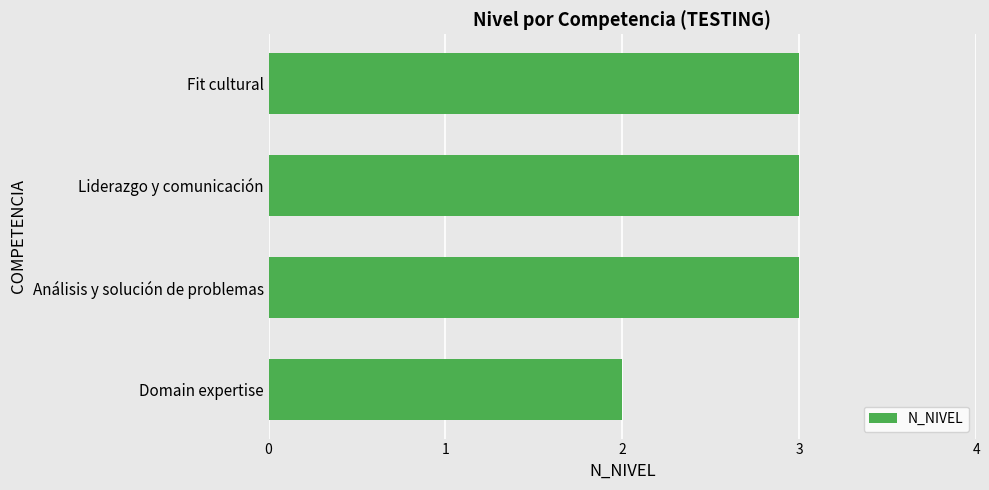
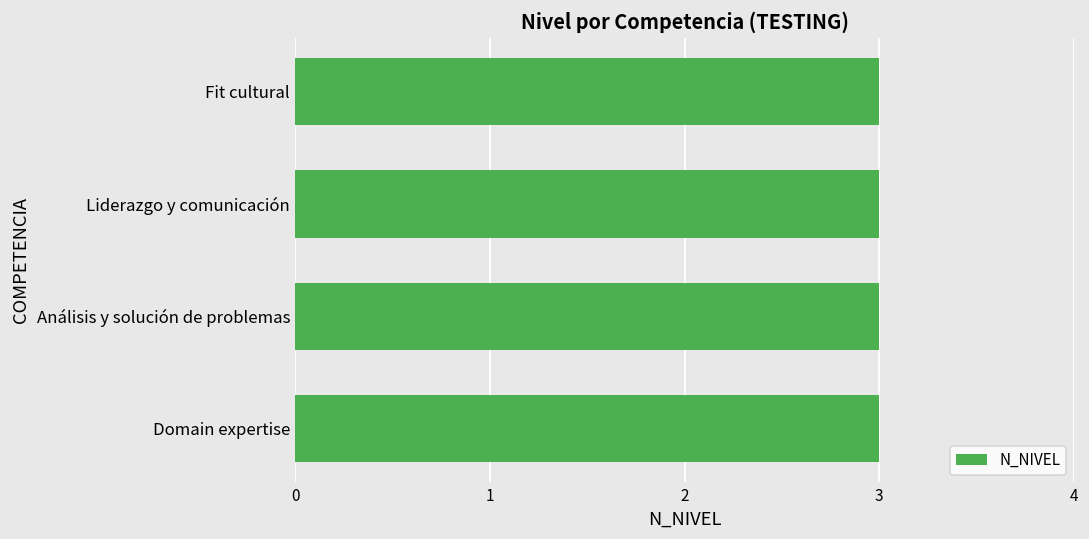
  {
    "Fit cultural": 3,
    "Liderazgo y comunicación": 3,
    "Análisis y solución de problemas": 3,
-   "Domain expertise": 2
+   "Domain expertise": 3
  }
